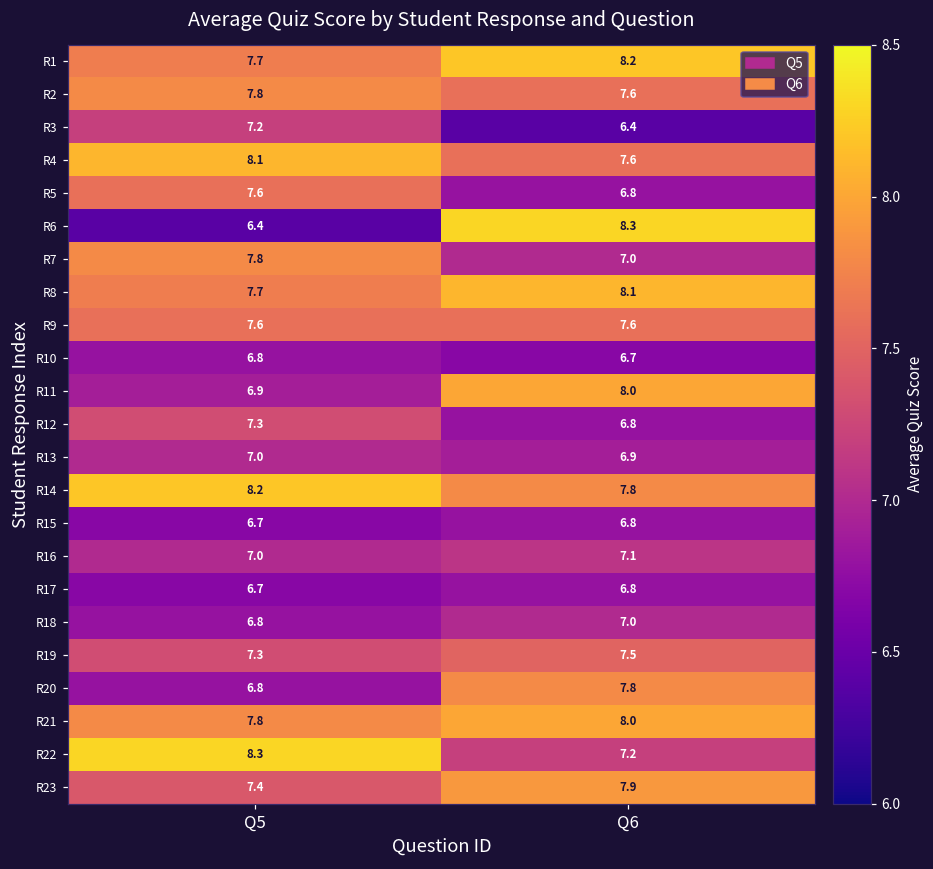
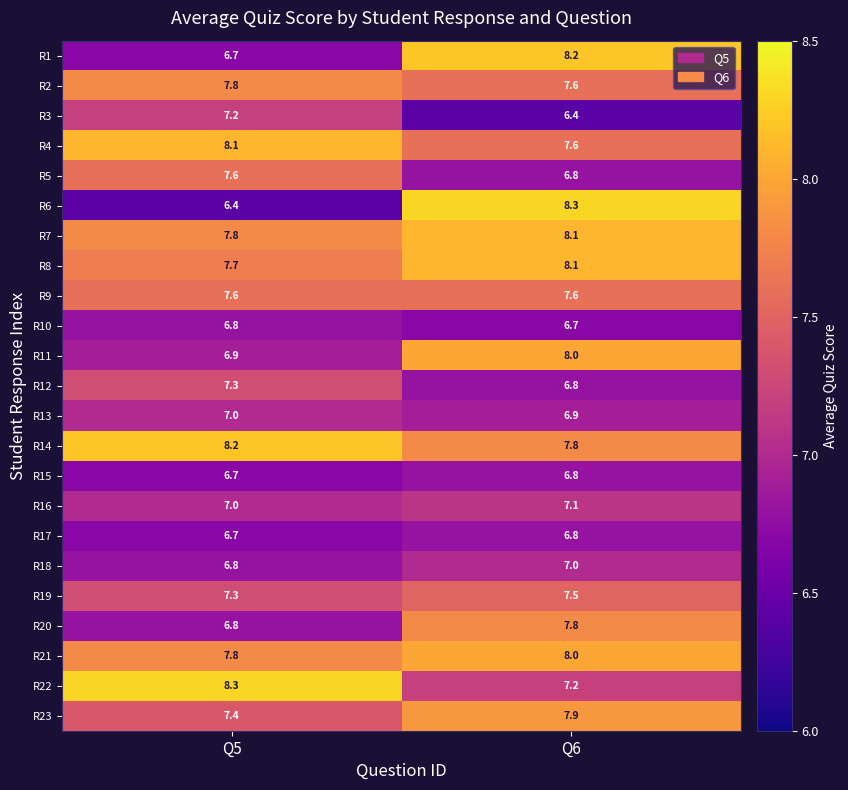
  {
    "R1": {
-     "Q5": 7.7,
+     "Q5": 6.7,
      "Q6": 8.2
    },
    "R2": {
      "Q5": 7.8,
      "Q6": 7.6
    },
    "R3": {
      "Q5": 7.2,
      "Q6": 6.4
    },
    "R4": {
      "Q5": 8.1,
      "Q6": 7.6
    },
    "R5": {
      "Q5": 7.6,
      "Q6": 6.8
    },
    "R6": {
      "Q5": 6.4,
      "Q6": 8.3
    },
    "R7": {
      "Q5": 7.8,
-     "Q6": 7.0
+     "Q6": 8.1
    },
    "R8": {
      "Q5": 7.7,
      "Q6": 8.1
    },
    "R9": {
      "Q5": 7.6,
      "Q6": 7.6
    },
    "R10": {
      "Q5": 6.8,
      "Q6": 6.7
    },
    "R11": {
      "Q5": 6.9,
      "Q6": 8.0
    },
    "R12": {
      "Q5": 7.3,
      "Q6": 6.8
    },
    "R13": {
      "Q5": 7.0,
      "Q6": 6.9
    },
    "R14": {
      "Q5": 8.2,
      "Q6": 7.8
    },
    "R15": {
      "Q5": 6.7,
      "Q6": 6.8
    },
    "R16": {
      "Q5": 7.0,
      "Q6": 7.1
    },
    "R17": {
      "Q5": 6.7,
      "Q6": 6.8
    },
    "R18": {
      "Q5": 6.8,
      "Q6": 7.0
    },
    "R19": {
      "Q5": 7.3,
      "Q6": 7.5
    },
    "R20": {
      "Q5": 6.8,
      "Q6": 7.8
    },
    "R21": {
      "Q5": 7.8,
      "Q6": 8.0
    },
    "R22": {
      "Q5": 8.3,
      "Q6": 7.2
    },
    "R23": {
      "Q5": 7.4,
      "Q6": 7.9
    }
  }
